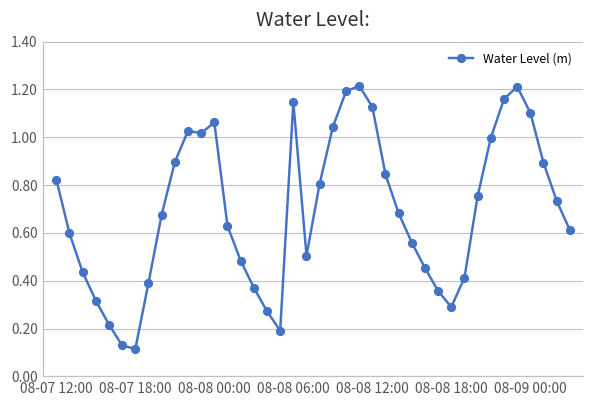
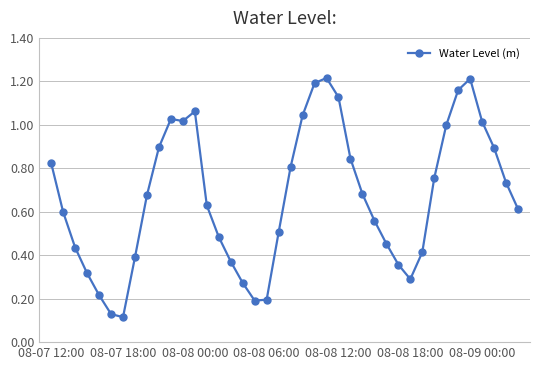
  {
    "08-07 12:00": 0.82,
    "08-07 18:00": 0.11,
    "08-08 00:00": 1.06,
-   "08-08 06:00": 1.15,
+   "08-08 06:00": 0.20,
    "08-08 12:00": 1.13,
    "08-08 18:00": 0.29,
-   "08-09 00:00": 1.10
+   "08-09 00:00": 1.01
  }
